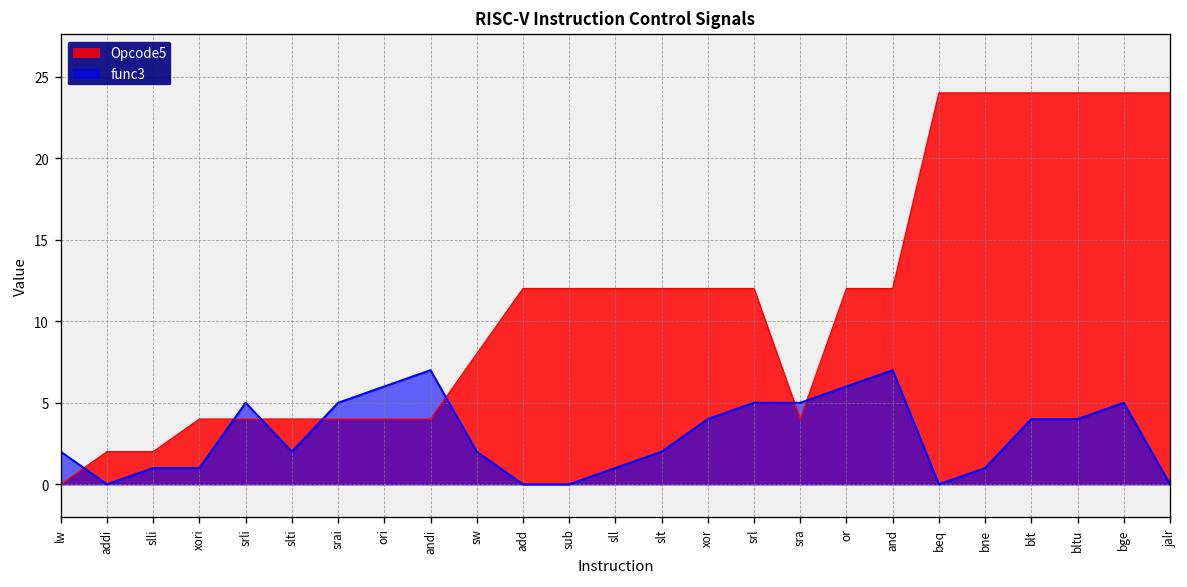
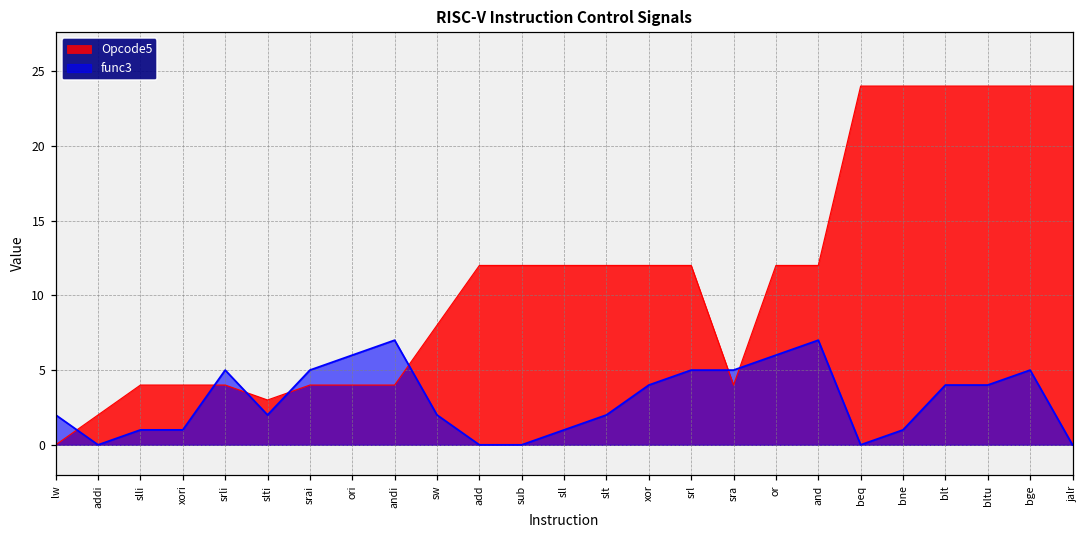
  {
    "Opcode5": {
      "lw": 0,
      "addi": 2,
-     "slli": 2,
+     "slli": 4,
      "xori": 4,
      "srli": 4,
-     "slti": 4,
+     "slti": 3,
      "srai": 4,
      "ori": 4,
      "andi": 4,
      "sw": 8,
      "add": 12,
      "sub": 12,
      "sll": 12,
      "slt": 12,
      "xor": 12,
      "srl": 12,
      "sra": 4,
      "or": 12,
      "and": 12,
      "beq": 24,
      "bne": 24,
      "blt": 24,
      "bltu": 24,
      "bge": 24,
      "jalr": 24
    },
    "func3": {
      "lw": 2,
      "addi": 0,
      "slli": 1,
      "xori": 1,
      "srli": 5,
      "slti": 2,
      "srai": 5,
      "ori": 6,
      "andi": 7,
      "sw": 2,
      "add": 0,
      "sub": 0,
      "sll": 1,
      "slt": 2,
      "xor": 4,
      "srl": 5,
      "sra": 5,
      "or": 6,
      "and": 7,
      "beq": 0,
      "bne": 1,
      "blt": 4,
      "bltu": 4,
      "bge": 5,
      "jalr": 0
    }
  }
